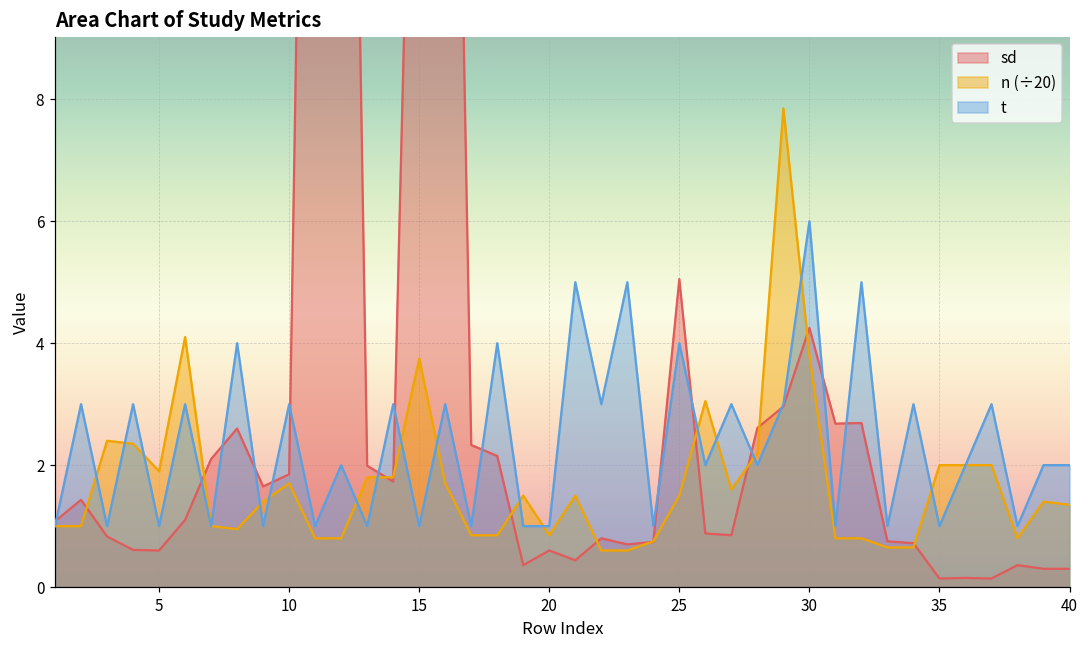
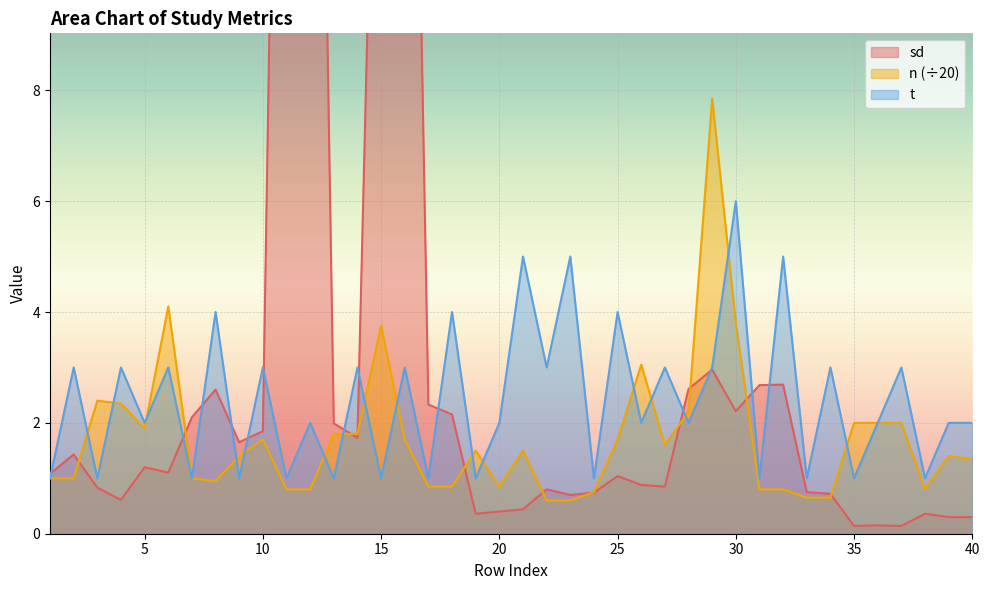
  {
    "sd": {
-     "5": 0.6,
+     "5": 1.2,
      "10": 1.9,
-     "20": 0.6,
-     "25": 5.1,
-     "30": 4.3,
+     "20": 0.4,
+     "25": 1.0,
+     "30": 2.2,
      "35": 0.1,
      "40": 0.3
    },
    "n (÷20)": {
      "5": 1.9,
      "10": 1.7,
      "15": 3.8,
      "20": 0.9,
-     "25": 1.5,
+     "25": 1.7,
      "30": 3.8,
      "35": 2.0,
      "40": 1.4
    },
    "t": {
-     "5": 1,
+     "5": 2,
      "10": 3,
      "15": 1,
-     "20": 1,
+     "20": 2,
      "25": 4,
      "30": 6,
      "35": 1,
      "40": 2
    }
  }
